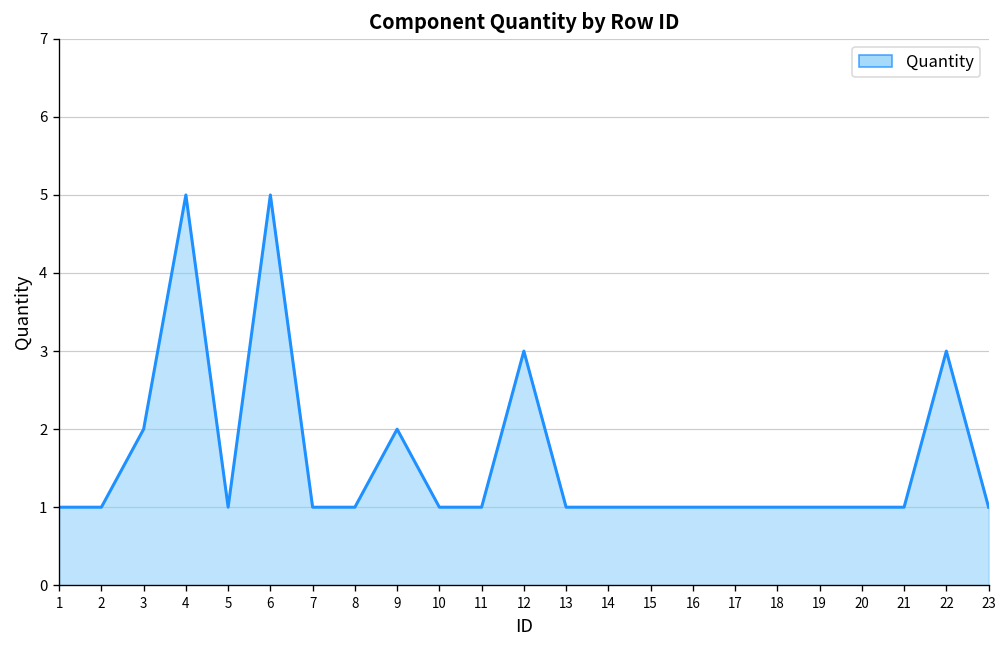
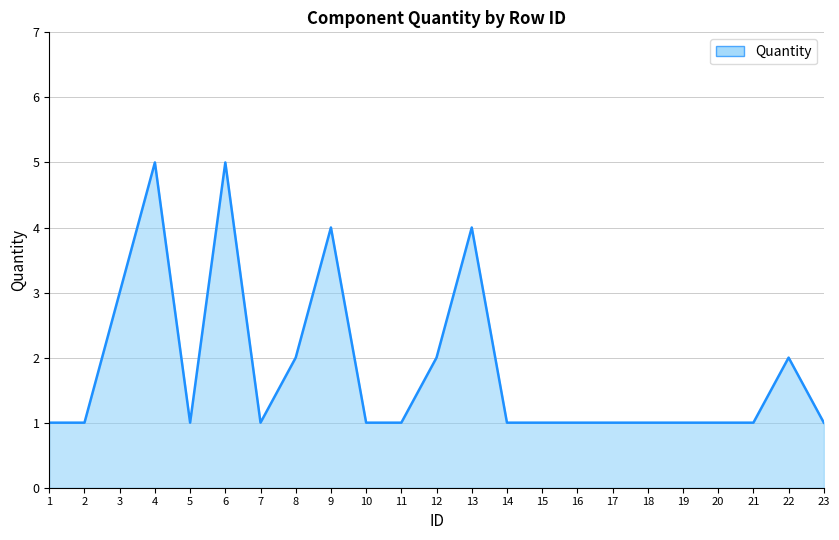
  {
    "1": 1,
    "2": 1,
-   "3": 2,
+   "3": 3,
    "4": 5,
    "5": 1,
    "6": 5,
    "7": 1,
-   "8": 1,
-   "9": 2,
+   "8": 2,
+   "9": 4,
    "10": 1,
    "11": 1,
-   "12": 3,
-   "13": 1,
+   "12": 2,
+   "13": 4,
    "14": 1,
    "15": 1,
    "16": 1,
    "17": 1,
    "18": 1,
    "19": 1,
    "20": 1,
    "21": 1,
-   "22": 3,
+   "22": 2,
    "23": 1
  }
